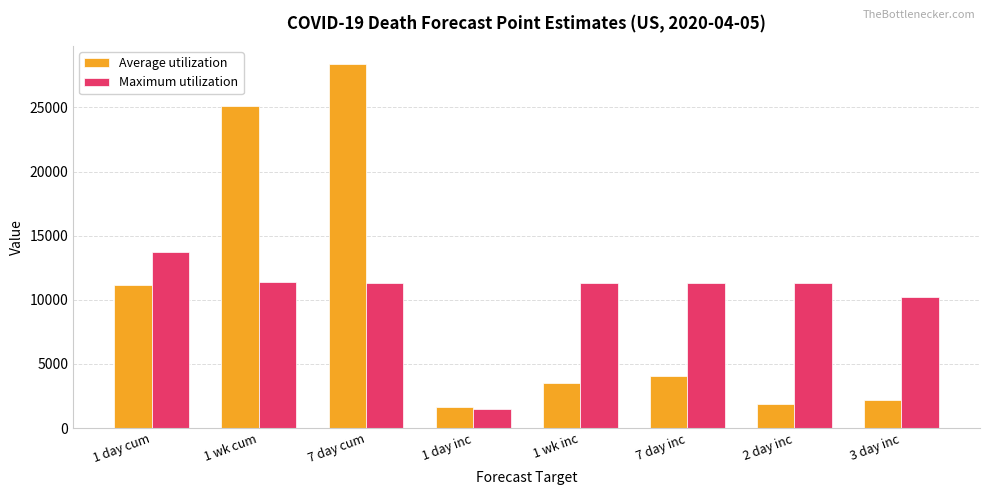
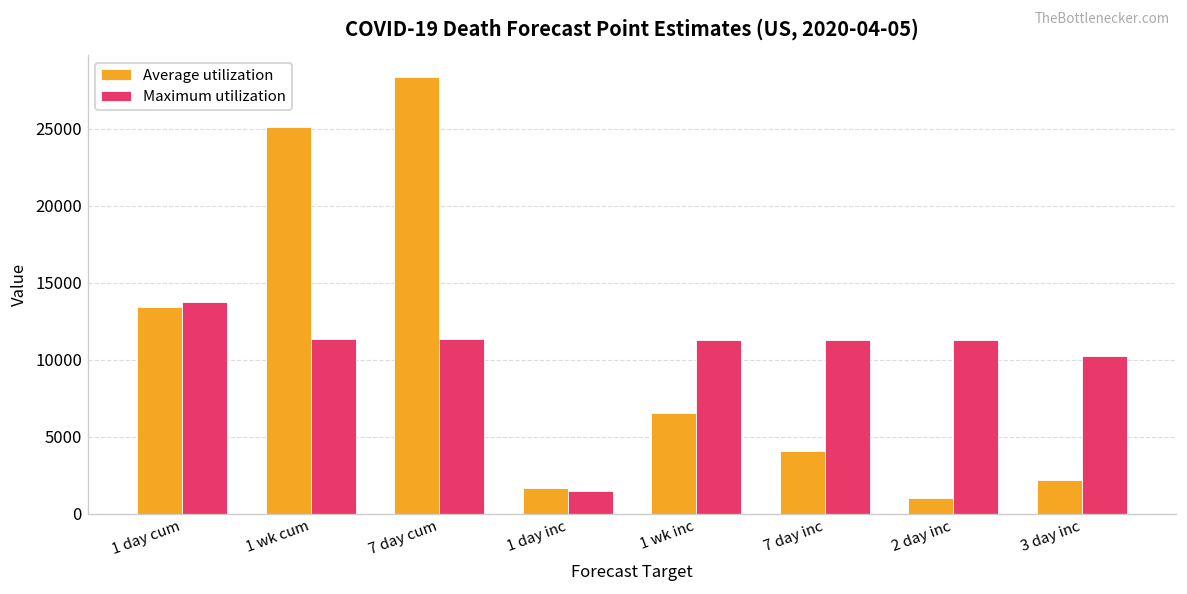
  {
    "Average utilization": {
-     "1 day cum": 11100,
+     "1 day cum": 13400,
      "1 wk cum": 25100,
      "7 day cum": 28400,
      "1 day inc": 1700,
-     "1 wk inc": 3500,
+     "1 wk inc": 6600,
      "7 day inc": 4100,
-     "2 day inc": 1900,
+     "2 day inc": 1000,
      "3 day inc": 2200
    },
    "Maximum utilization": {
      "1 day cum": 13700,
      "1 wk cum": 11400,
      "7 day cum": 11300,
      "1 day inc": 1500,
      "1 wk inc": 11300,
      "7 day inc": 11300,
      "2 day inc": 11300,
      "3 day inc": 10200
    }
  }
